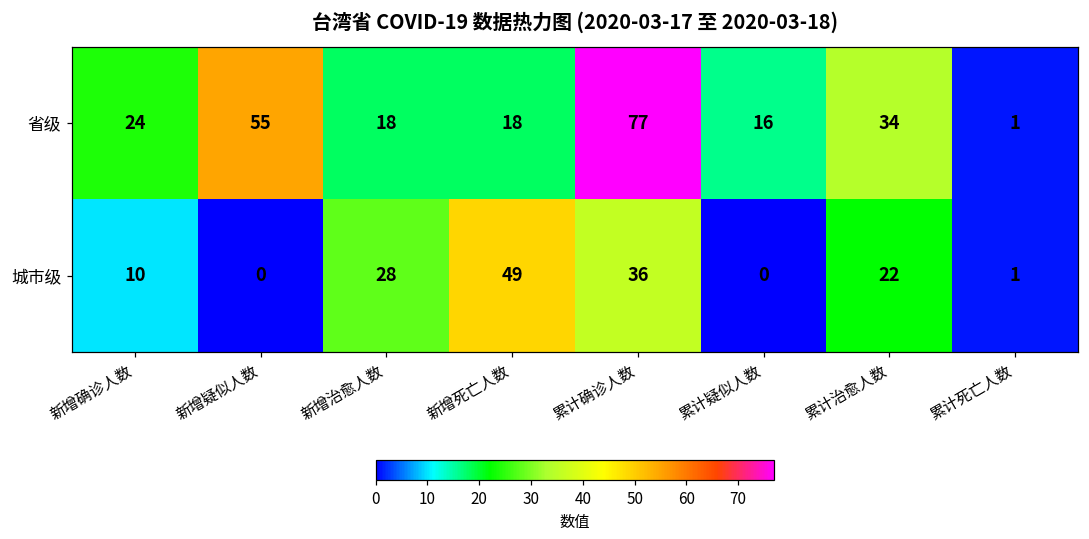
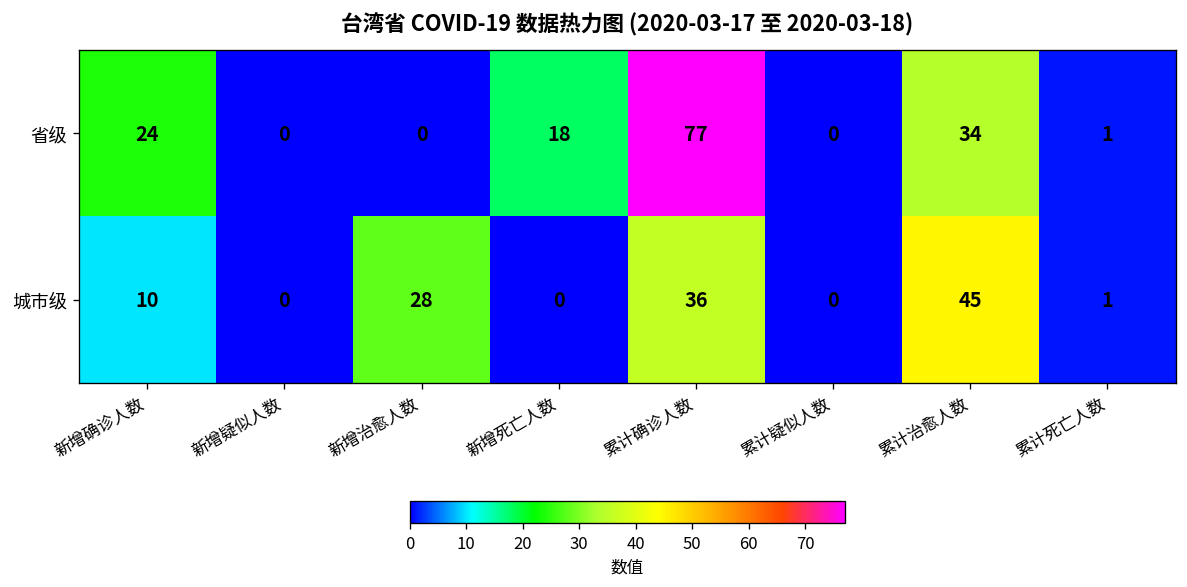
  {
    "省级": {
      "新增确诊人数": 24,
-     "新增疑似人数": 55,
-     "新增治愈人数": 18,
+     "新增疑似人数": 0,
+     "新增治愈人数": 0,
      "新增死亡人数": 18,
      "累计确诊人数": 77,
-     "累计疑似人数": 16,
+     "累计疑似人数": 0,
      "累计治愈人数": 34,
      "累计死亡人数": 1
    },
    "城市级": {
      "新增确诊人数": 10,
      "新增疑似人数": 0,
      "新增治愈人数": 28,
-     "新增死亡人数": 49,
+     "新增死亡人数": 0,
      "累计确诊人数": 36,
      "累计疑似人数": 0,
-     "累计治愈人数": 22,
+     "累计治愈人数": 45,
      "累计死亡人数": 1
    }
  }
